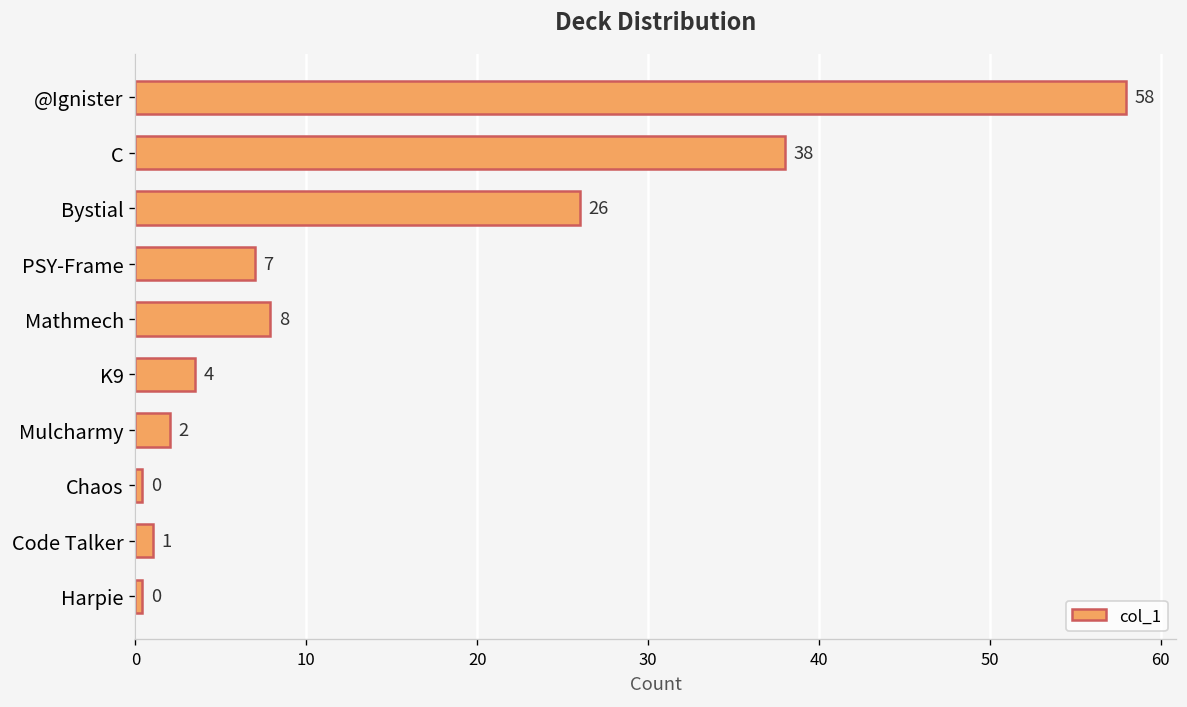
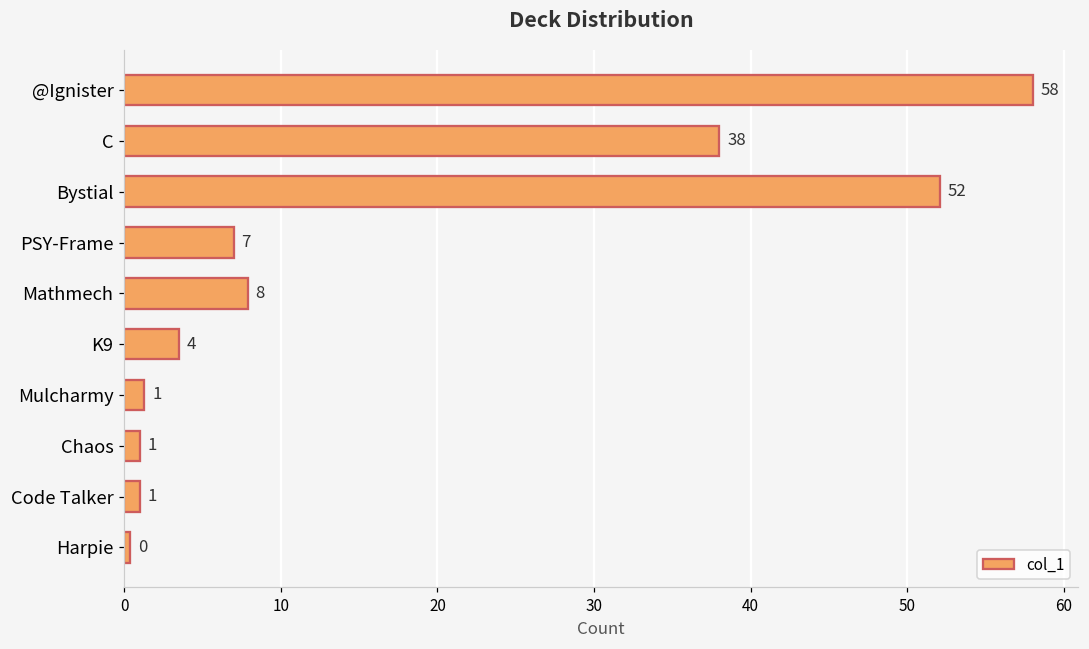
  {
    "@Ignister": 58,
    "C": 38,
-   "Bystial": 26,
+   "Bystial": 52,
    "PSY-Frame": 7,
    "Mathmech": 8,
    "K9": 4,
-   "Mulcharmy": 2,
-   "Chaos": 0,
+   "Mulcharmy": 1,
+   "Chaos": 1,
    "Code Talker": 1,
    "Harpie": 0
  }
